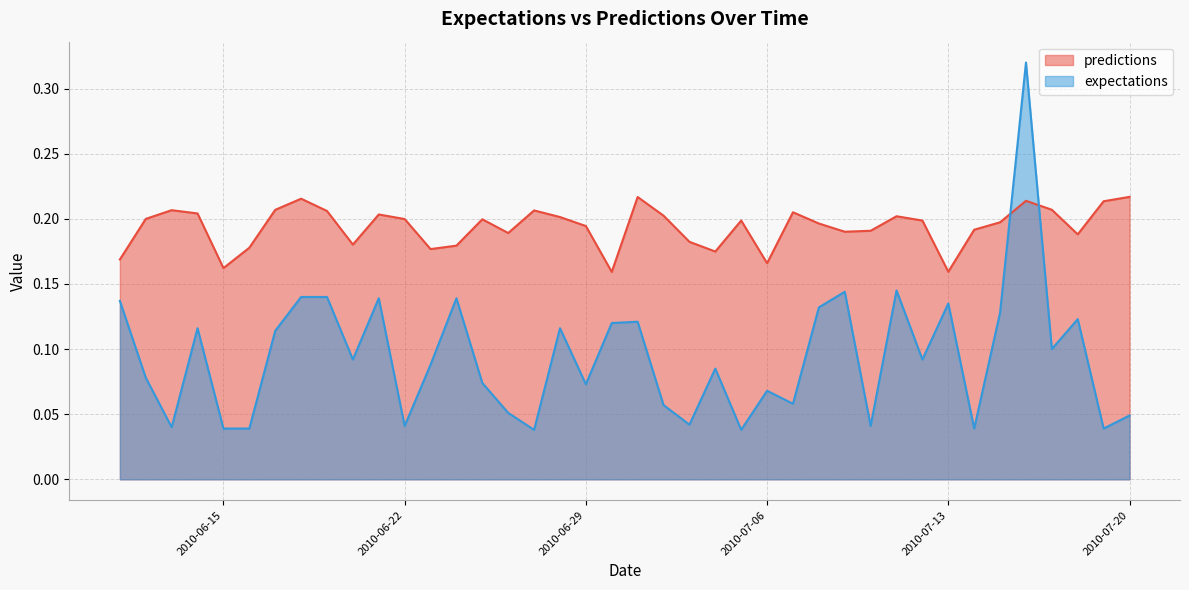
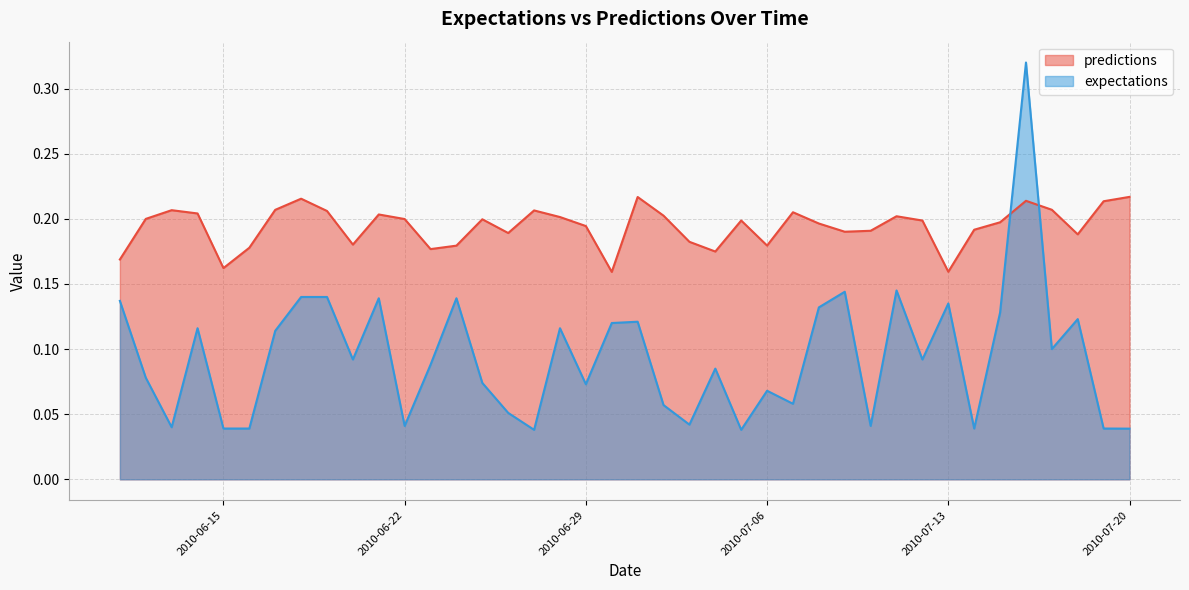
  {
    "predictions": {
      "2010-06-15": 0.162,
      "2010-06-22": 0.200,
      "2010-06-29": 0.194,
-     "2010-07-06": 0.166,
+     "2010-07-06": 0.179,
      "2010-07-13": 0.159,
      "2010-07-20": 0.217
    },
    "expectations": {
      "2010-06-15": 0.039,
      "2010-06-22": 0.041,
      "2010-06-29": 0.073,
      "2010-07-06": 0.068,
      "2010-07-13": 0.135,
-     "2010-07-20": 0.049
+     "2010-07-20": 0.039
    }
  }
